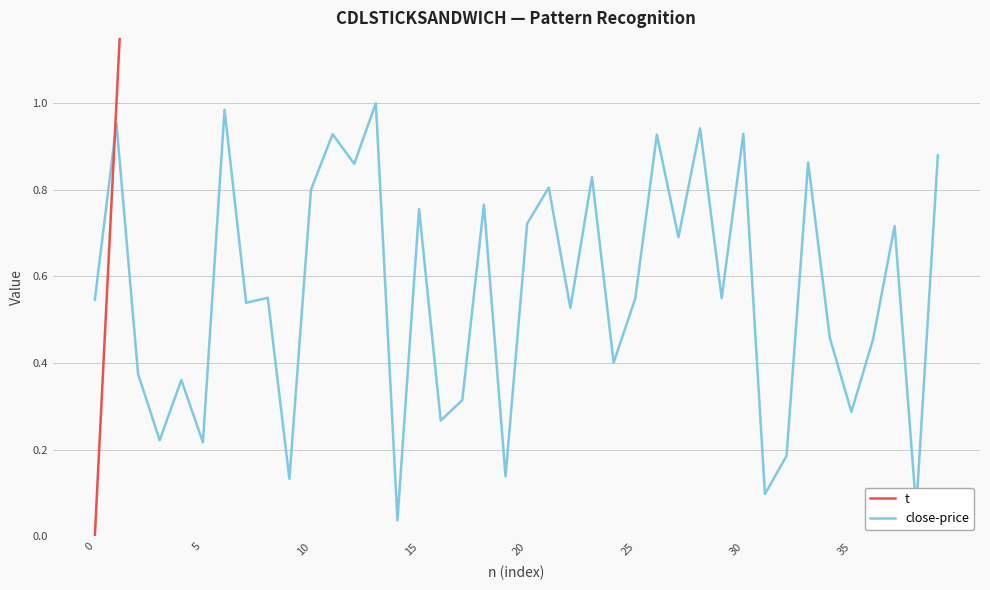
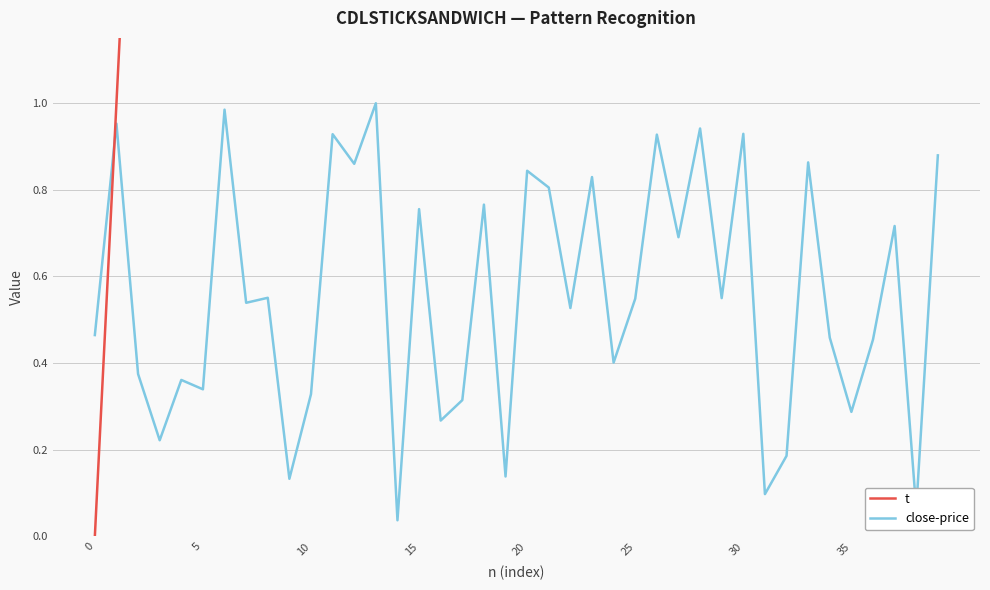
  {
    "t": {
      "0": 0.00
    },
    "close-price": {
-     "0": 0.55,
-     "5": 0.22,
-     "10": 0.80,
+     "0": 0.46,
+     "5": 0.34,
+     "10": 0.33,
      "15": 0.76,
-     "20": 0.72,
+     "20": 0.84,
      "25": 0.55,
      "30": 0.93,
      "35": 0.29
    }
  }
